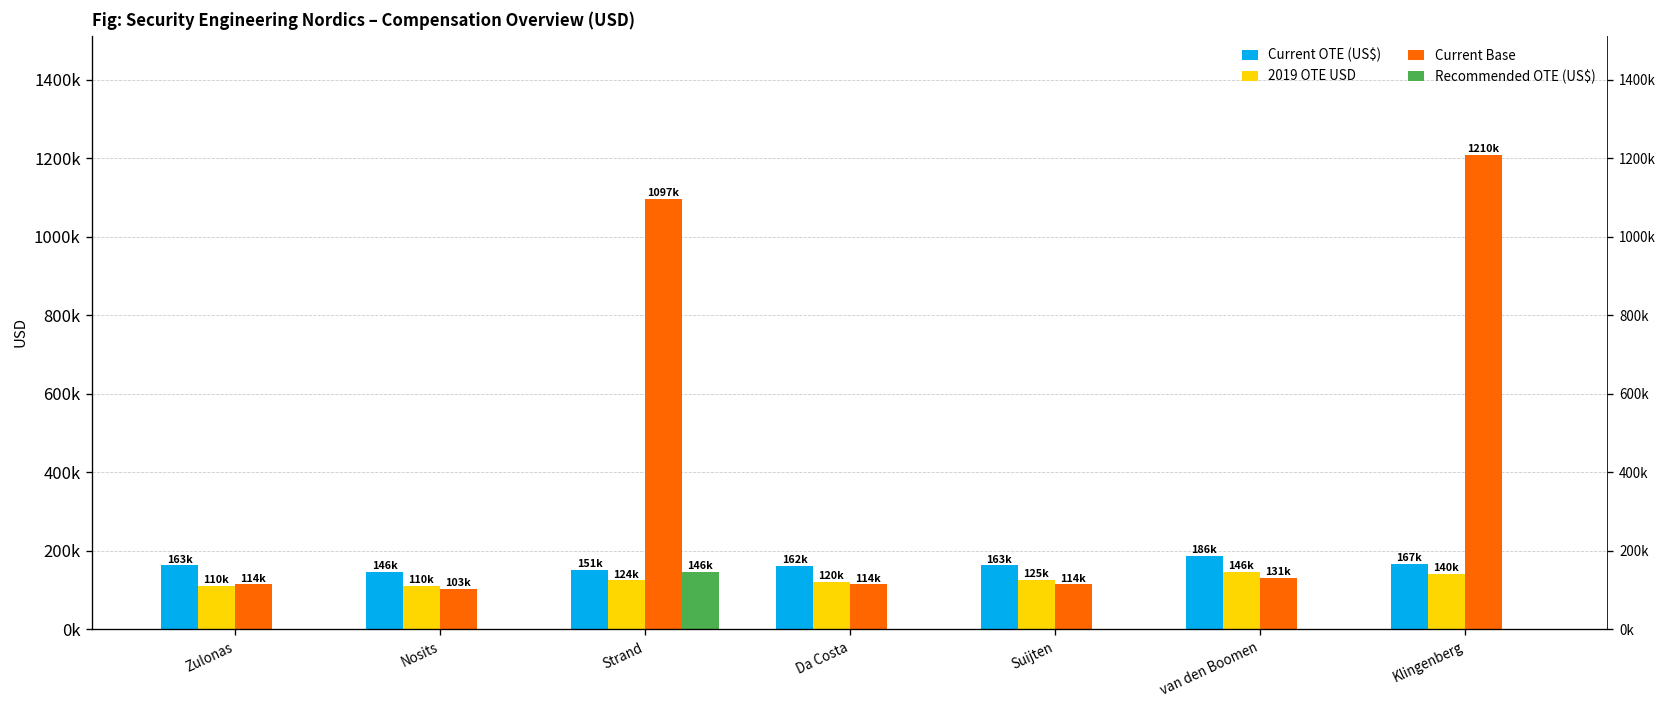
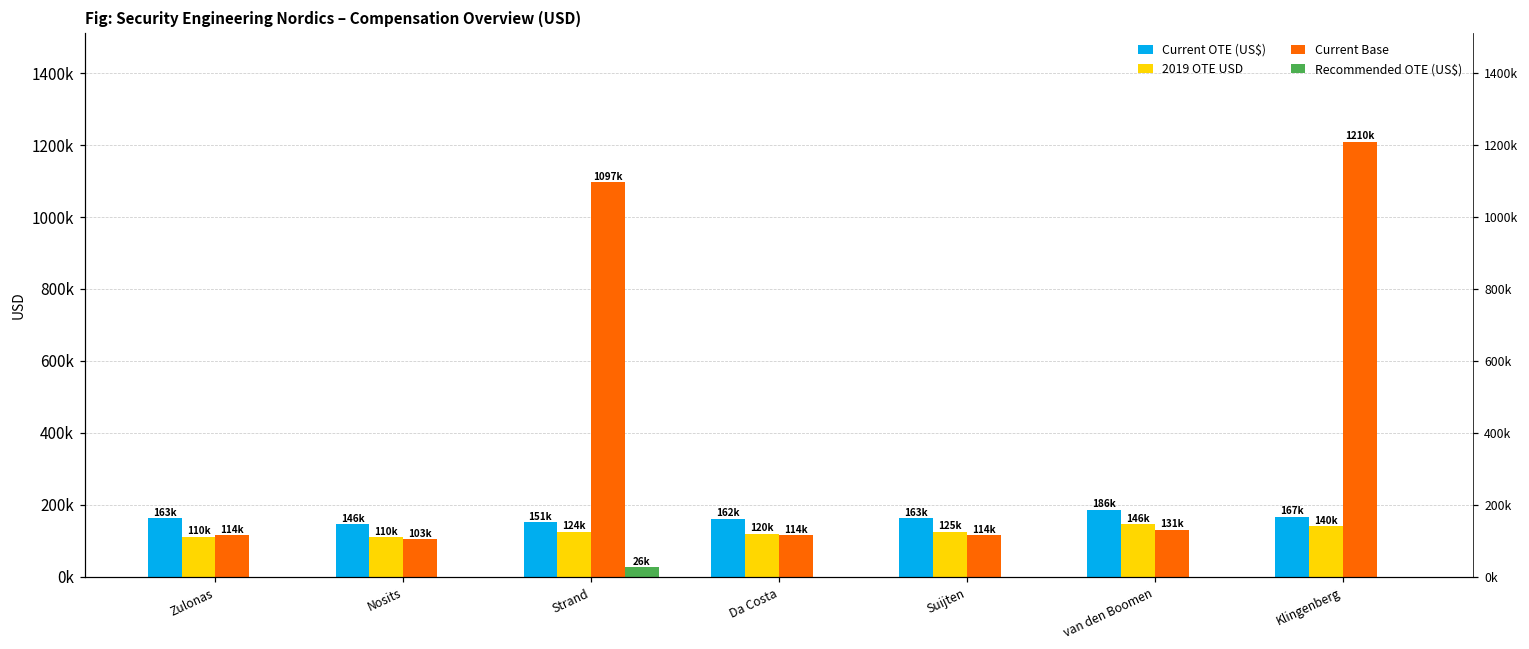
  {
    "Current OTE (US$)": {
      "Zulonas": "163k",
      "Nosits": "146k",
      "Strand": "151k",
      "Da Costa": "162k",
      "Suijten": "163k",
      "van den Boomen": "186k",
      "Klingenberg": "167k"
    },
    "2019 OTE USD": {
      "Zulonas": "110k",
      "Nosits": "110k",
      "Strand": "124k",
      "Da Costa": "120k",
      "Suijten": "125k",
      "van den Boomen": "146k",
      "Klingenberg": "140k"
    },
    "Current Base": {
      "Zulonas": "114k",
      "Nosits": "103k",
      "Strand": "1097k",
      "Da Costa": "114k",
      "Suijten": "114k",
      "van den Boomen": "131k",
      "Klingenberg": "1210k"
    },
    "Recommended OTE (US$)": {
-     "Strand": "146k"
+     "Strand": "26k"
    }
  }
